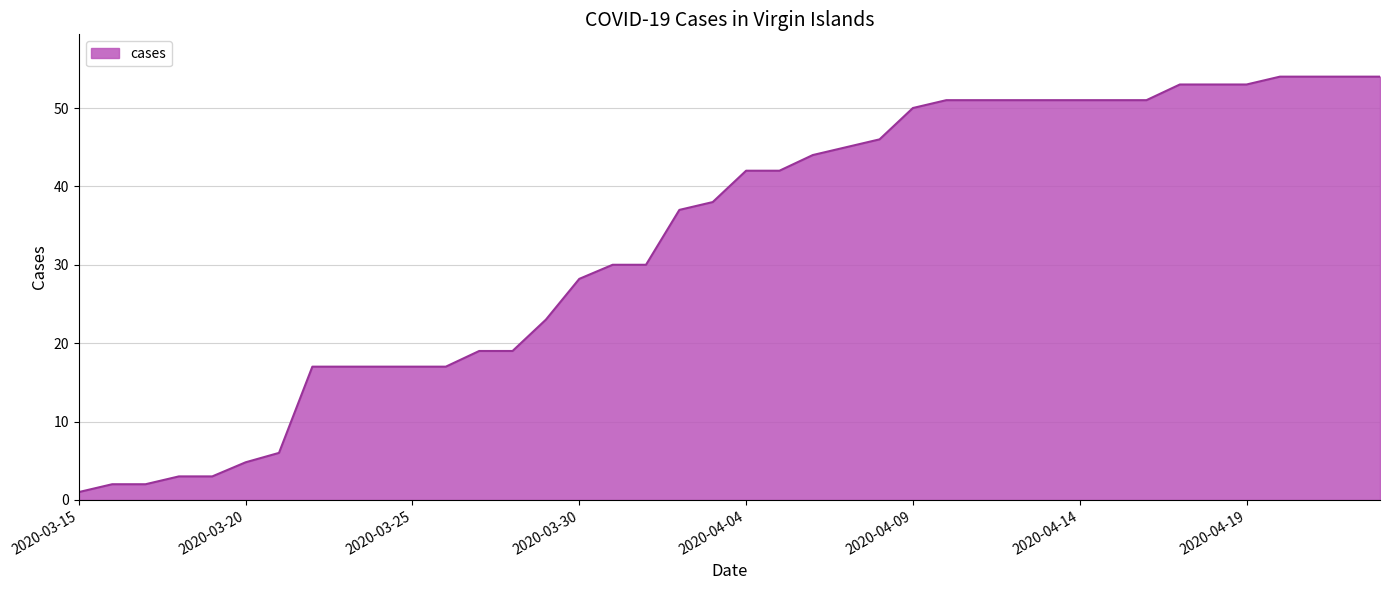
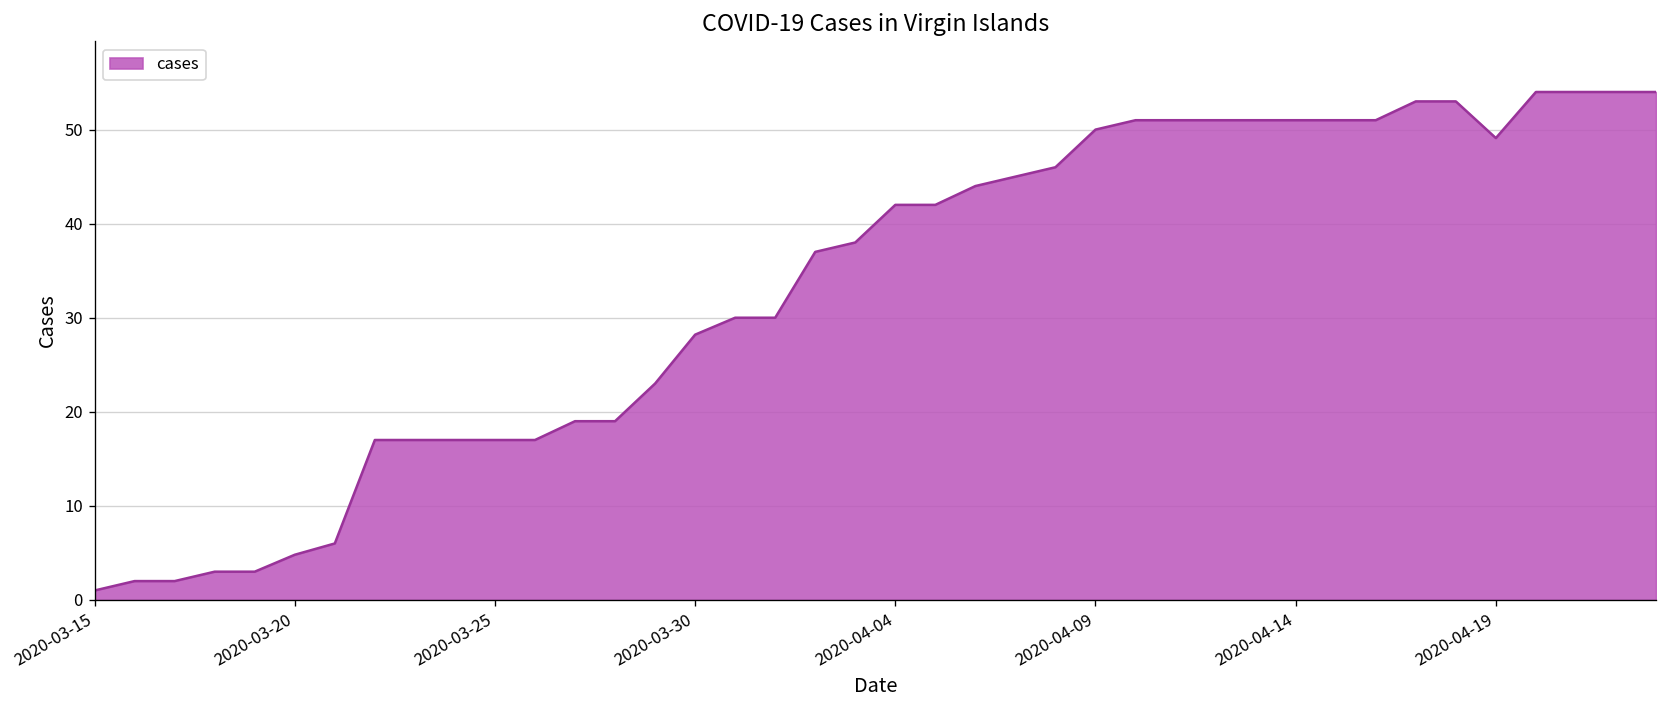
  {
    "2020-03-15": 1,
    "2020-03-20": 5,
    "2020-03-25": 17,
    "2020-03-30": 28,
    "2020-04-04": 42,
    "2020-04-09": 50,
    "2020-04-14": 51,
-   "2020-04-19": 53
+   "2020-04-19": 49
  }
